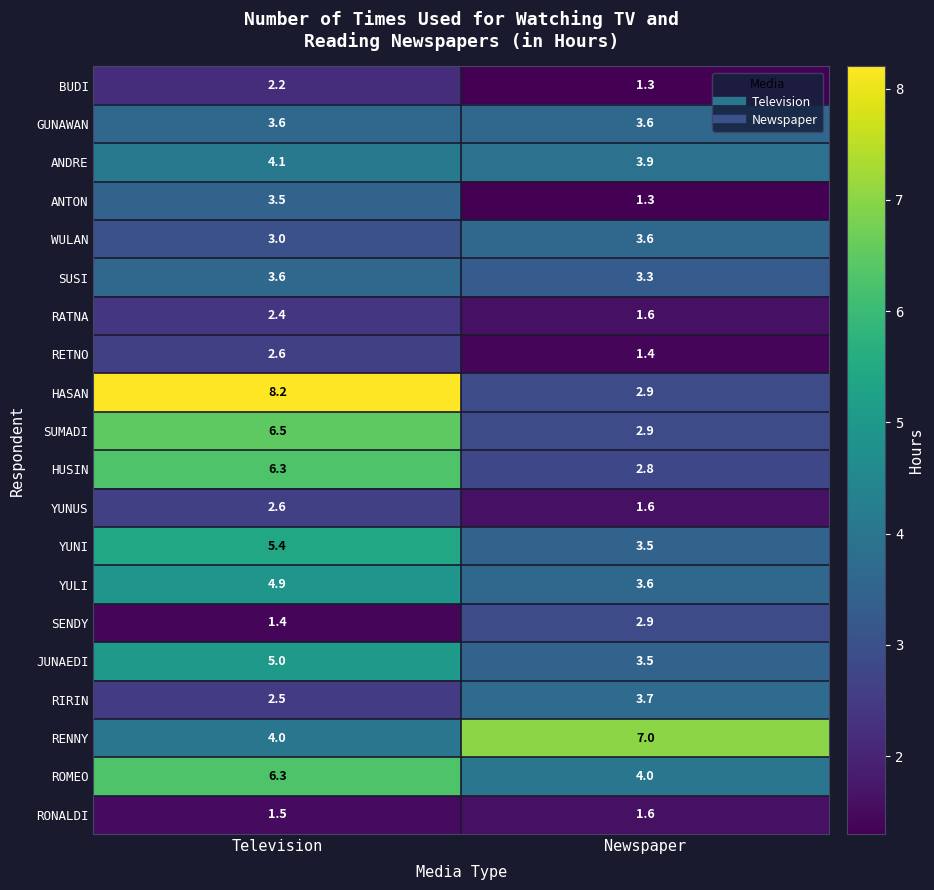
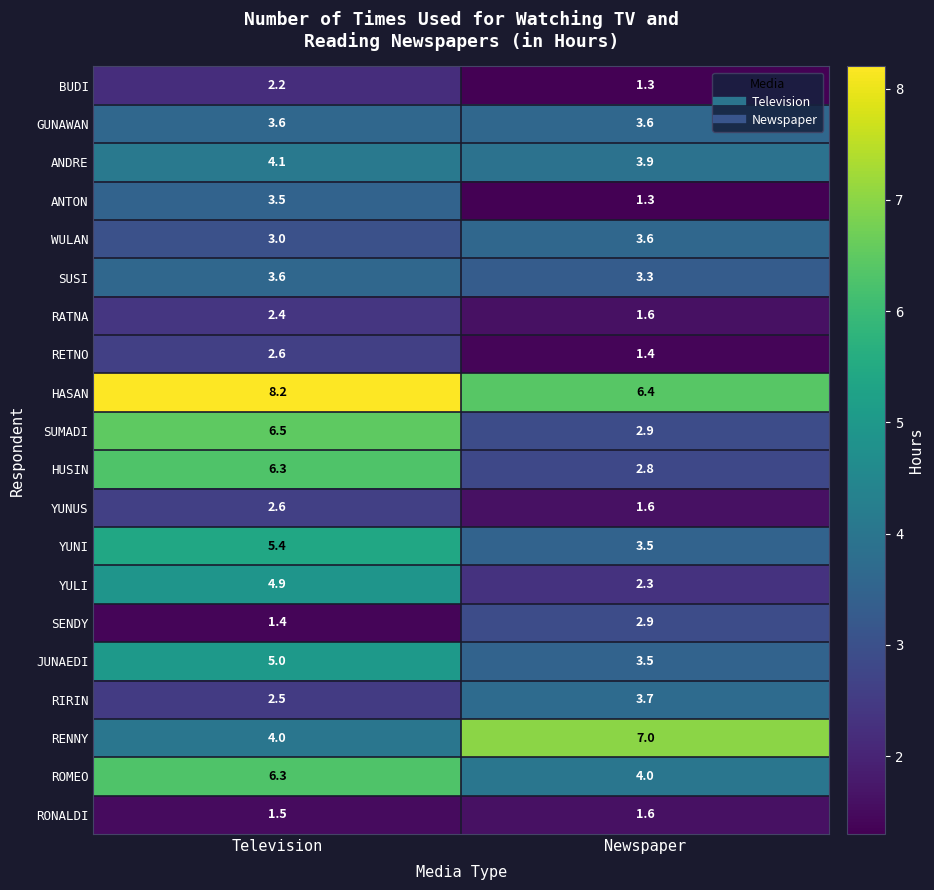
  {
    "BUDI": {
      "Television": 2.2,
      "Newspaper": 1.3
    },
    "GUNAWAN": {
      "Television": 3.6,
      "Newspaper": 3.6
    },
    "ANDRE": {
      "Television": 4.1,
      "Newspaper": 3.9
    },
    "ANTON": {
      "Television": 3.5,
      "Newspaper": 1.3
    },
    "WULAN": {
      "Television": 3.0,
      "Newspaper": 3.6
    },
    "SUSI": {
      "Television": 3.6,
      "Newspaper": 3.3
    },
    "RATNA": {
      "Television": 2.4,
      "Newspaper": 1.6
    },
    "RETNO": {
      "Television": 2.6,
      "Newspaper": 1.4
    },
    "HASAN": {
      "Television": 8.2,
-     "Newspaper": 2.9
+     "Newspaper": 6.4
    },
    "SUMADI": {
      "Television": 6.5,
      "Newspaper": 2.9
    },
    "HUSIN": {
      "Television": 6.3,
      "Newspaper": 2.8
    },
    "YUNUS": {
      "Television": 2.6,
      "Newspaper": 1.6
    },
    "YUNI": {
      "Television": 5.4,
      "Newspaper": 3.5
    },
    "YULI": {
      "Television": 4.9,
-     "Newspaper": 3.6
+     "Newspaper": 2.3
    },
    "SENDY": {
      "Television": 1.4,
      "Newspaper": 2.9
    },
    "JUNAEDI": {
      "Television": 5.0,
      "Newspaper": 3.5
    },
    "RIRIN": {
      "Television": 2.5,
      "Newspaper": 3.7
    },
    "RENNY": {
      "Television": 4.0,
      "Newspaper": 7.0
    },
    "ROMEO": {
      "Television": 6.3,
      "Newspaper": 4.0
    },
    "RONALDI": {
      "Television": 1.5,
      "Newspaper": 1.6
    }
  }
